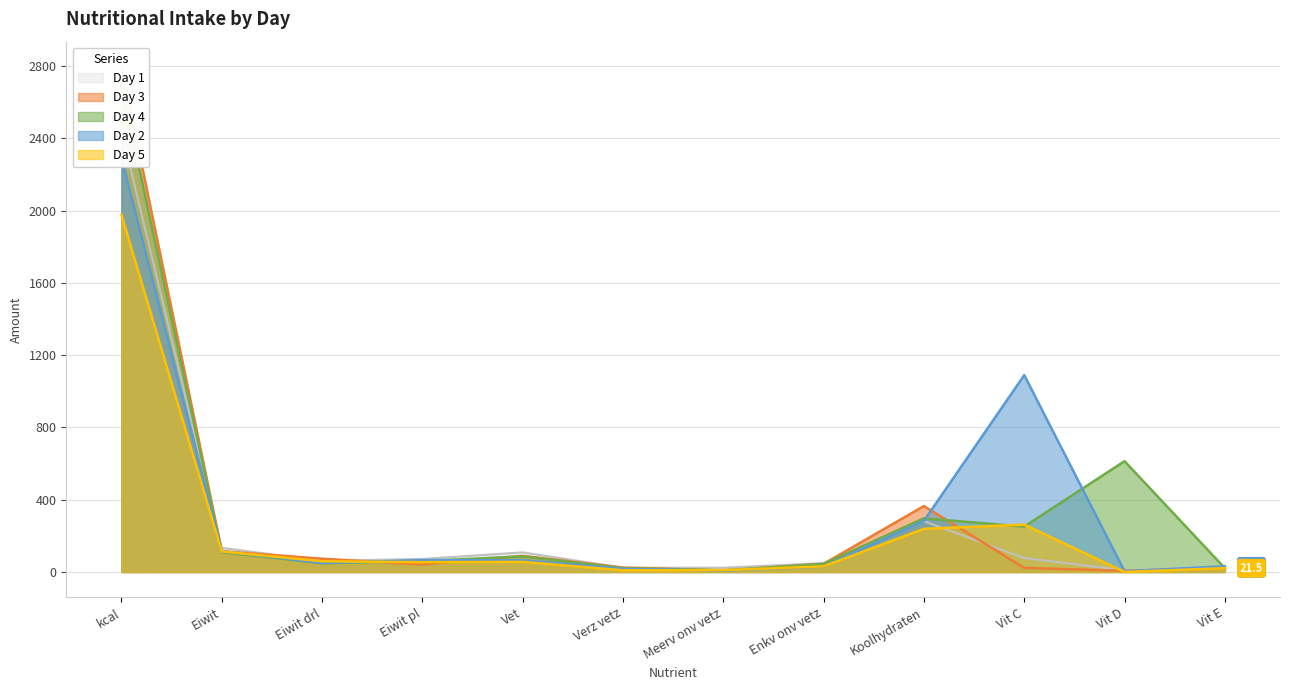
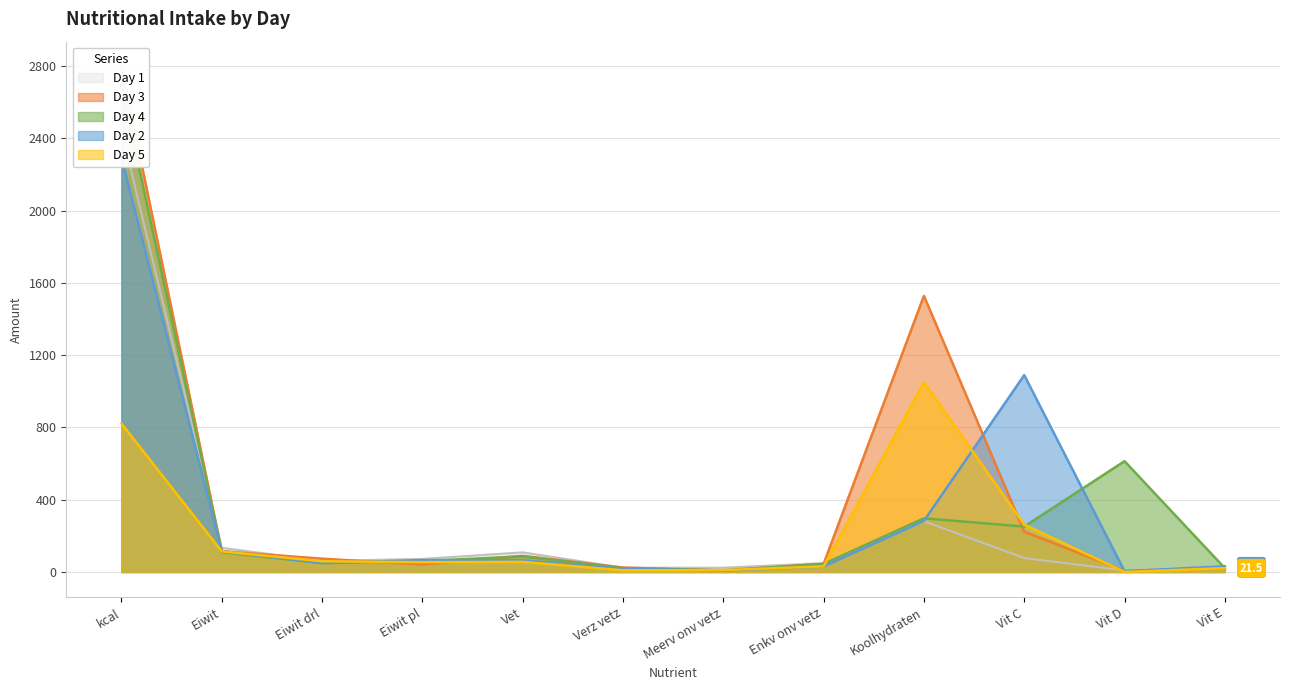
  {
    "Day 1": {
      "Eiwit": 130,
      "Vet": 110,
      "Vit C": 80
    },
    "Day 3": {
-     "Koolhydraten": 370,
-     "Vit C": 20
+     "Koolhydraten": 1530,
+     "Vit C": 220
    },
    "Day 4": {
      "Koolhydraten": 300,
      "Vit D": 610
    },
    "Day 2": {
      "Vit C": 1090
    },
    "Day 5": {
-     "kcal": 1980,
-     "Koolhydraten": 240
+     "kcal": 820,
+     "Koolhydraten": 1050
    }
  }
